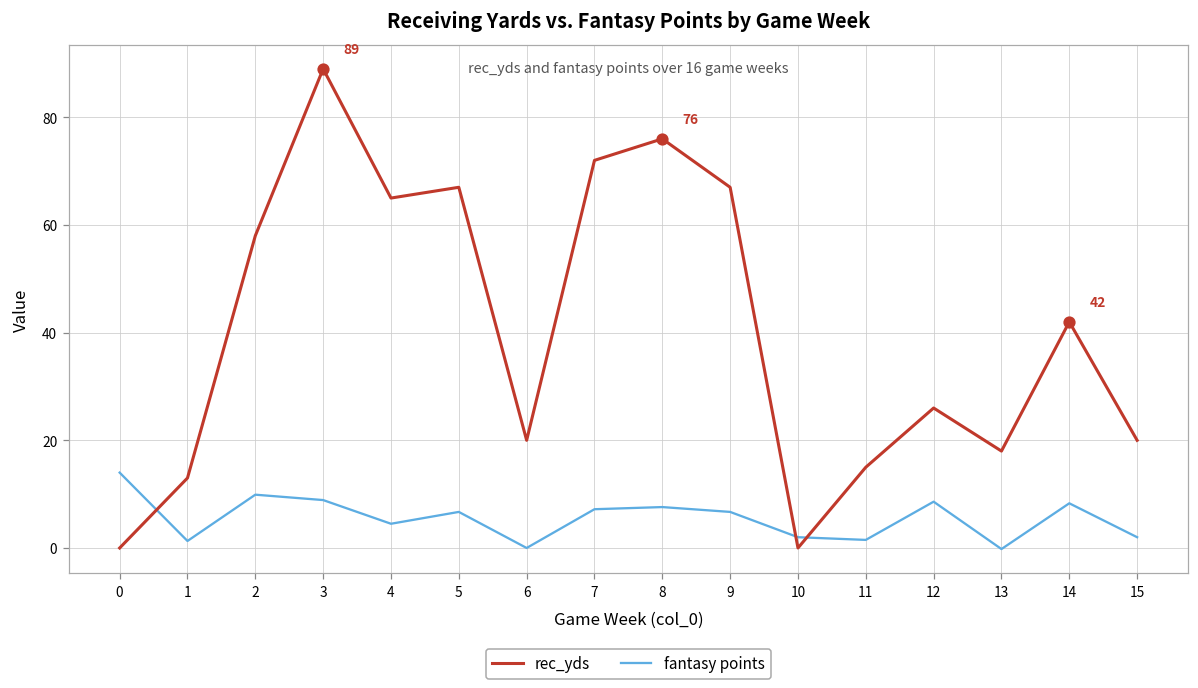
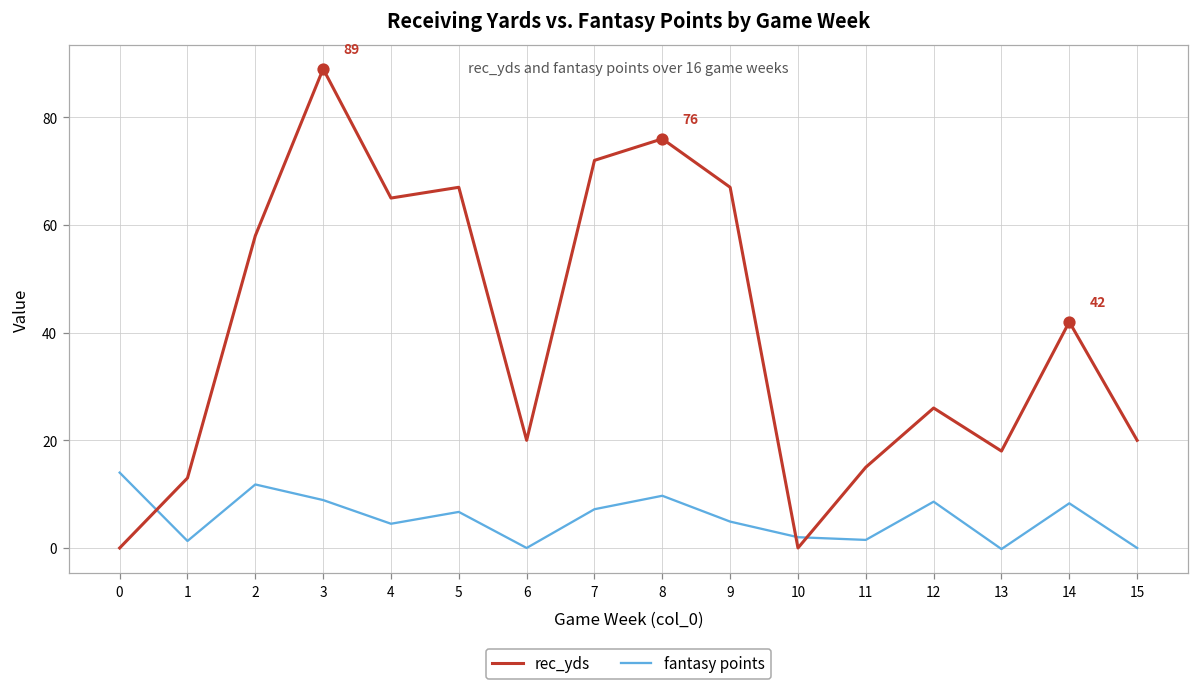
  {
    "fantasy points": {
      "0": 14,
      "1": 1,
-     "2": 10,
+     "2": 12,
      "3": 9,
      "4": 5,
      "5": 7,
      "6": 0,
      "7": 7,
-     "8": 8,
-     "9": 7,
+     "8": 10,
+     "9": 5,
      "10": 2,
      "11": 2,
      "12": 9,
      "13": 0,
      "14": 8,
-     "15": 2
+     "15": 0
    }
  }
